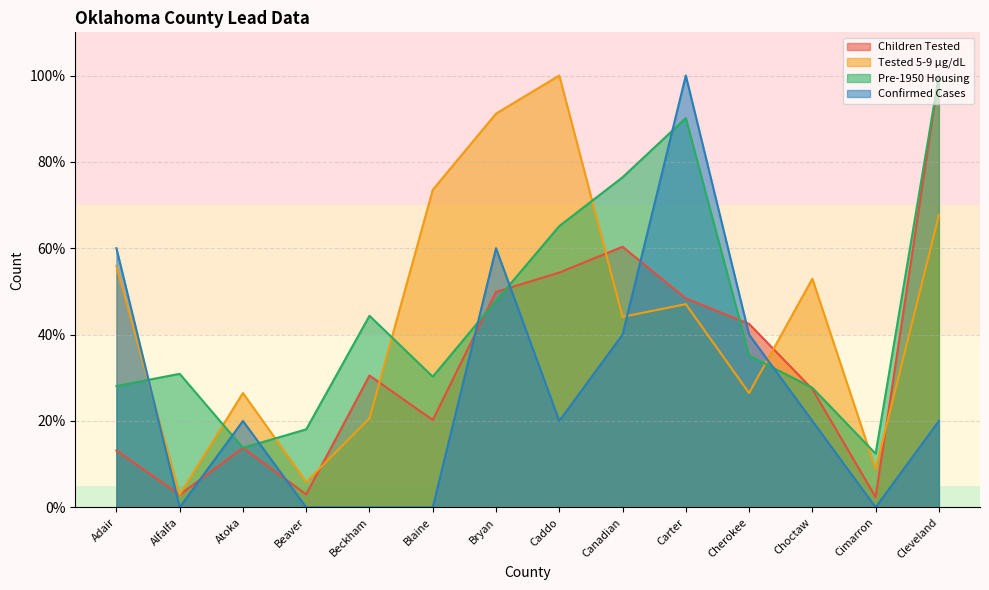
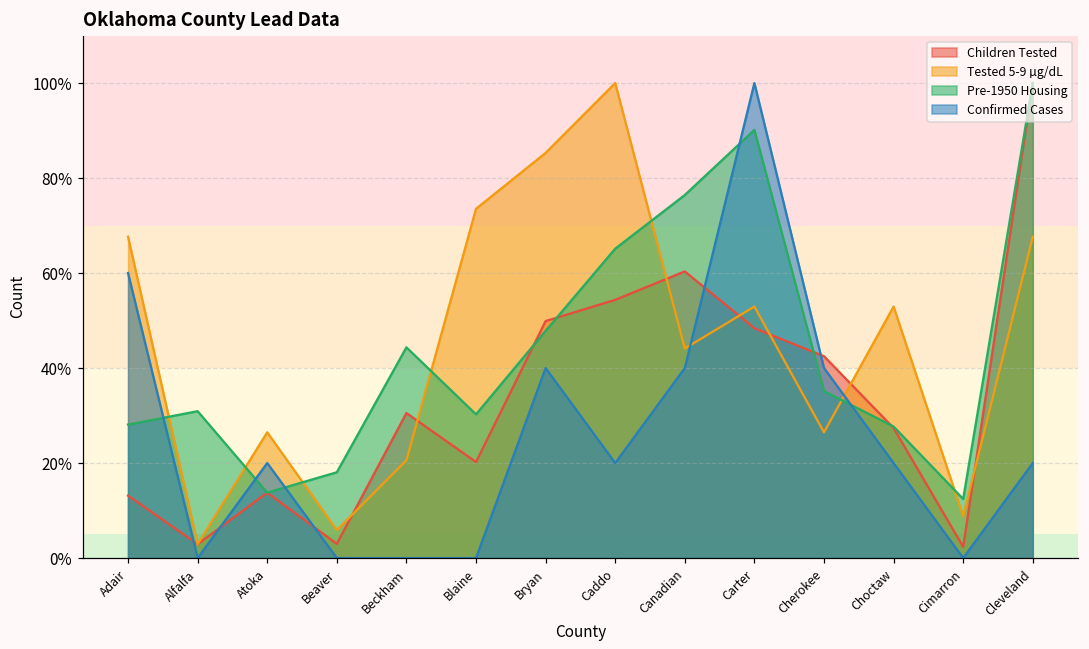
  {
    "Children Tested": {
      "Adair": "13%",
      "Beaver": "3%",
      "Beckham": "31%",
      "Blaine": "20%",
      "Bryan": "50%",
      "Caddo": "54%",
      "Canadian": "60%",
      "Carter": "48%",
      "Cherokee": "42%",
      "Cimarron": "2%"
    },
    "Tested 5-9 µg/dL": {
-     "Adair": "56%",
+     "Adair": "68%",
      "Atoka": "26%",
      "Beaver": "6%",
      "Beckham": "21%",
      "Blaine": "74%",
-     "Bryan": "91%",
+     "Bryan": "85%",
      "Caddo": "100%",
      "Canadian": "44%",
-     "Carter": "47%",
+     "Carter": "53%",
      "Cherokee": "26%",
      "Choctaw": "53%",
      "Cimarron": "9%",
      "Cleveland": "68%"
    },
    "Pre-1950 Housing": {
      "Adair": "28%",
      "Alfalfa": "31%",
      "Beaver": "18%",
      "Beckham": "44%",
      "Blaine": "30%",
      "Bryan": "48%",
      "Caddo": "65%",
      "Canadian": "76%",
      "Carter": "90%",
      "Cherokee": "35%",
      "Cimarron": "12%"
    },
    "Confirmed Cases": {
      "Adair": "60%",
      "Alfalfa": "0%",
      "Atoka": "20%",
      "Beaver": "0%",
      "Beckham": "0%",
      "Blaine": "0%",
-     "Bryan": "60%",
+     "Bryan": "40%",
      "Caddo": "20%",
      "Canadian": "40%",
      "Carter": "100%",
      "Cherokee": "40%",
      "Choctaw": "20%",
      "Cimarron": "0%",
      "Cleveland": "20%"
    }
  }
